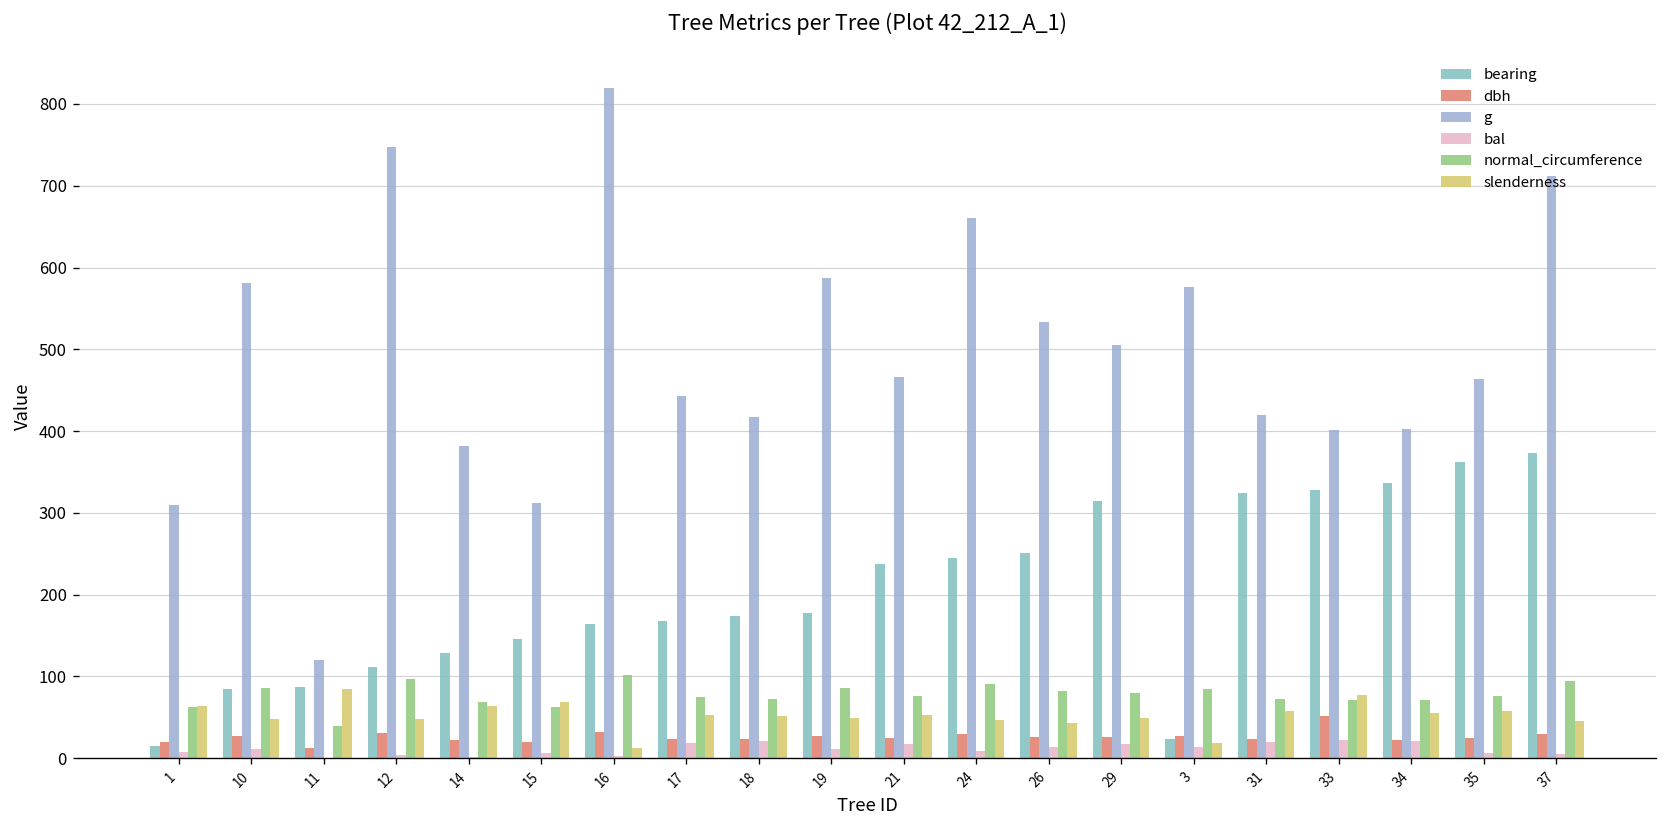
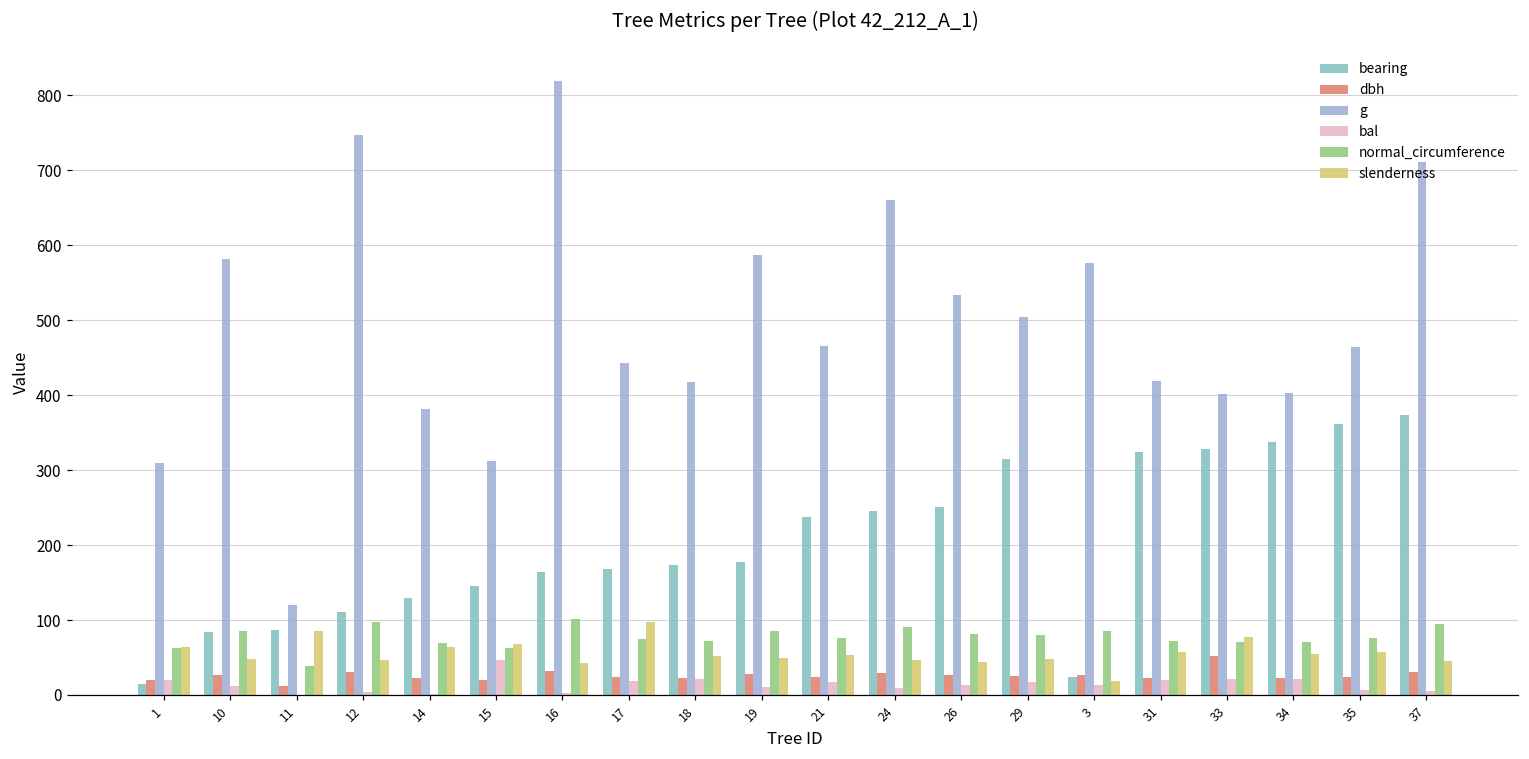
  {
    "dbh": {
      "1": 20,
      "10": 30,
      "11": 10,
      "12": 30,
      "14": 20,
      "15": 20,
      "16": 30,
      "17": 20,
      "18": 20,
      "19": 30,
      "21": 20,
      "24": 30,
      "26": 30,
      "29": 30,
      "3": 30,
      "31": 20,
      "33": 50,
      "34": 20,
      "35": 20,
      "37": 30
    },
    "bal": {
-     "1": 10,
+     "1": 20,
      "10": 10,
      "11": 0,
      "12": 0,
-     "15": 10,
+     "15": 50,
      "17": 20,
      "18": 20,
      "19": 10,
      "21": 20,
      "24": 10,
      "26": 10,
      "29": 20,
      "3": 10,
      "31": 20,
      "33": 20,
      "34": 20,
      "35": 10,
      "37": 0
    },
    "normal_circumference": {
      "1": 60,
      "10": 90,
      "11": 40,
      "12": 100,
      "14": 70,
      "15": 60,
      "16": 100,
      "17": 70,
      "18": 70,
      "19": 90,
      "21": 80,
      "24": 90,
      "26": 80,
      "29": 80,
      "3": 90,
      "31": 70,
      "33": 70,
      "34": 70,
      "35": 80,
      "37": 90
    },
    "slenderness": {
      "1": 60,
      "10": 50,
      "11": 90,
      "12": 50,
      "14": 60,
      "15": 70,
-     "16": 10,
-     "17": 50,
+     "16": 40,
+     "17": 100,
      "18": 50,
      "19": 50,
      "21": 50,
      "24": 50,
      "26": 40,
      "29": 50,
      "3": 20,
      "31": 60,
      "33": 80,
      "34": 50,
      "35": 60,
      "37": 50
    }
  }
